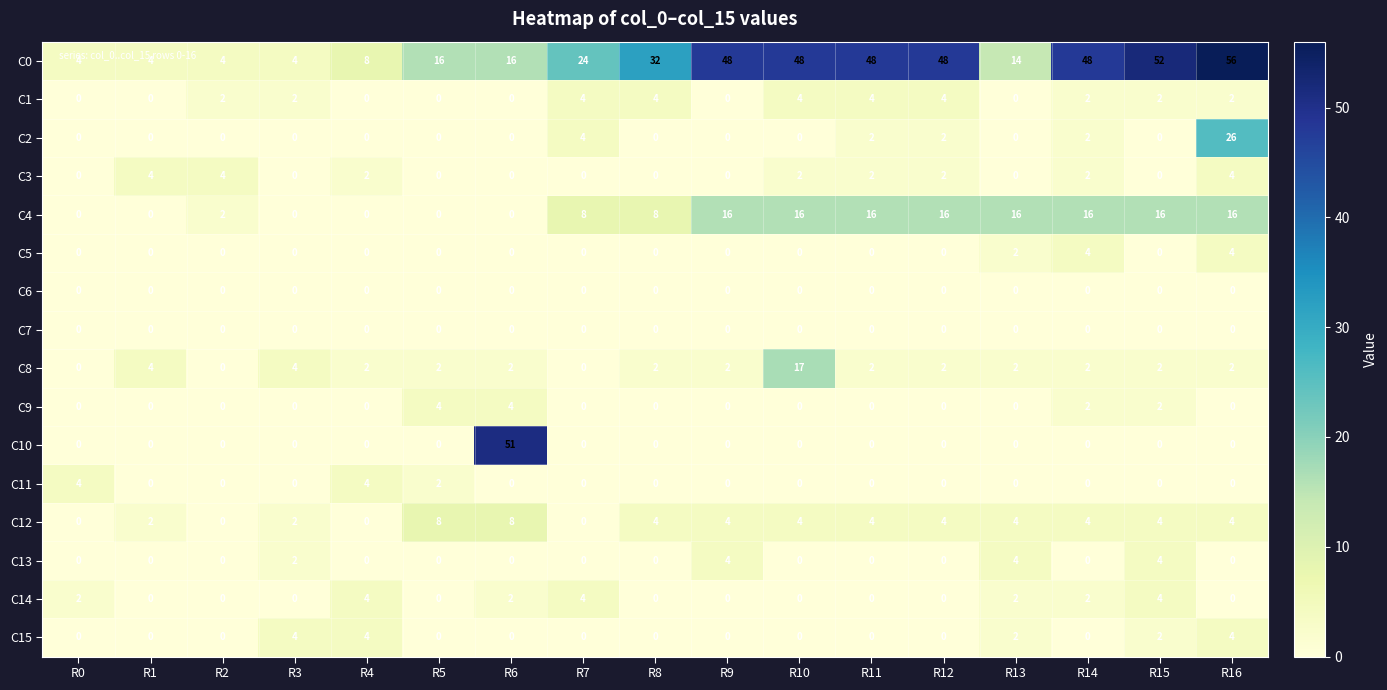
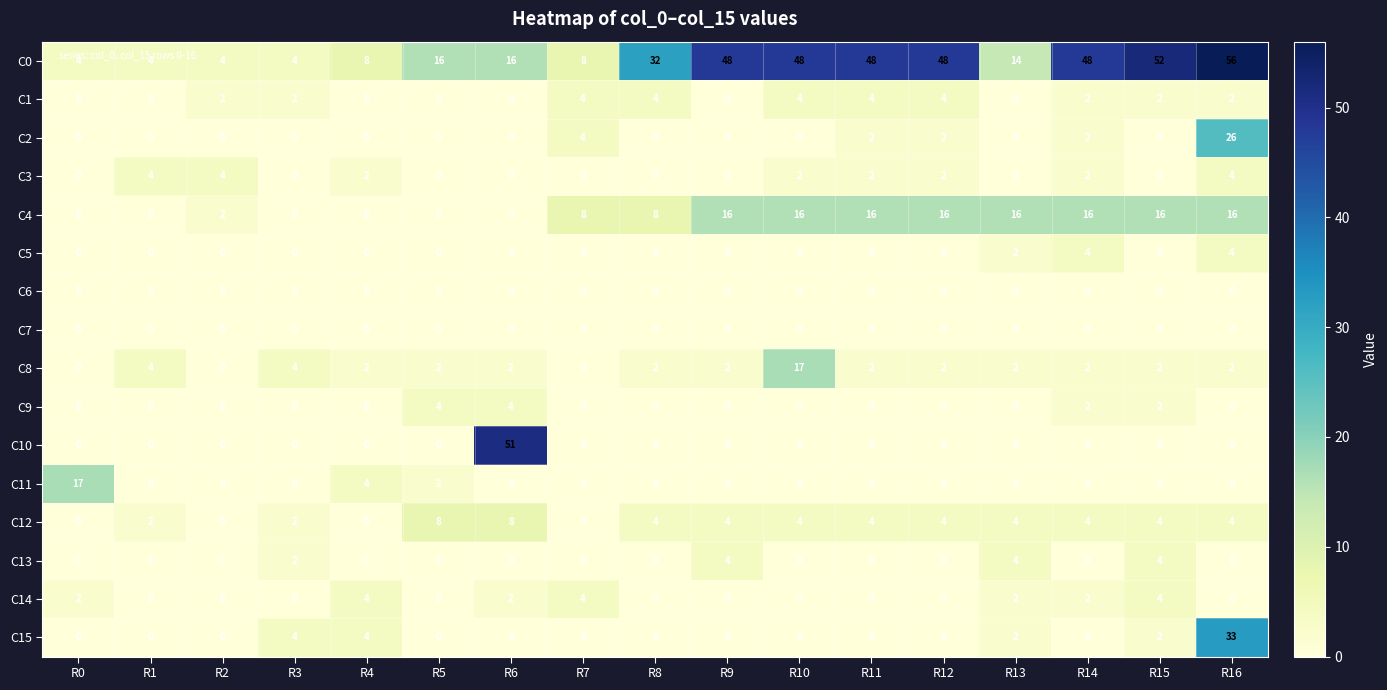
  {
    "C0": {
      "R2": 4,
      "R3": 4,
      "R4": 8,
      "R5": 16,
      "R6": 16,
-     "R7": 24,
+     "R7": 8,
      "R8": 32,
      "R9": 48,
      "R10": 48,
      "R11": 48,
      "R12": 48,
      "R13": 14,
      "R14": 48,
      "R15": 52,
      "R16": 56
    },
    "C1": {
      "R2": 2,
      "R3": 2,
      "R7": 4,
      "R8": 4,
      "R10": 4,
      "R11": 4,
      "R12": 4,
      "R14": 2,
      "R15": 2,
      "R16": 2
    },
    "C2": {
      "R7": 4,
      "R11": 2,
      "R12": 2,
      "R14": 2,
      "R16": 26
    },
    "C3": {
      "R1": 4,
      "R2": 4,
      "R4": 2,
      "R10": 2,
      "R11": 2,
      "R12": 2,
      "R14": 2,
      "R16": 4
    },
    "C4": {
      "R2": 2,
      "R7": 8,
      "R8": 8,
      "R9": 16,
      "R10": 16,
      "R11": 16,
      "R12": 16,
      "R13": 16,
      "R14": 16,
      "R15": 16,
      "R16": 16
    },
    "C5": {
      "R13": 2,
      "R14": 4,
      "R16": 4
    },
    "C8": {
      "R1": 4,
      "R3": 4,
      "R4": 2,
      "R5": 2,
      "R6": 2,
      "R8": 2,
      "R9": 2,
      "R10": 17,
      "R11": 2,
      "R12": 2,
      "R13": 2,
      "R14": 2,
      "R15": 2,
      "R16": 2
    },
    "C9": {
      "R5": 4,
      "R6": 4,
      "R14": 2,
      "R15": 2
    },
    "C10": {
      "R6": 51
    },
    "C11": {
-     "R0": 4,
+     "R0": 17,
      "R4": 4,
      "R5": 2
    },
    "C12": {
      "R1": 2,
      "R3": 2,
      "R5": 8,
      "R6": 8,
      "R8": 4,
      "R9": 4,
      "R10": 4,
      "R11": 4,
      "R12": 4,
      "R13": 4,
      "R14": 4,
      "R15": 4,
      "R16": 4
    },
    "C13": {
      "R3": 2,
      "R9": 4,
      "R13": 4,
      "R15": 4
    },
    "C14": {
      "R0": 2,
      "R4": 4,
      "R6": 2,
      "R7": 4,
      "R13": 2,
      "R14": 2,
      "R15": 4
    },
    "C15": {
      "R3": 4,
      "R4": 4,
      "R13": 2,
      "R15": 2,
-     "R16": 4
+     "R16": 33
    }
  }
